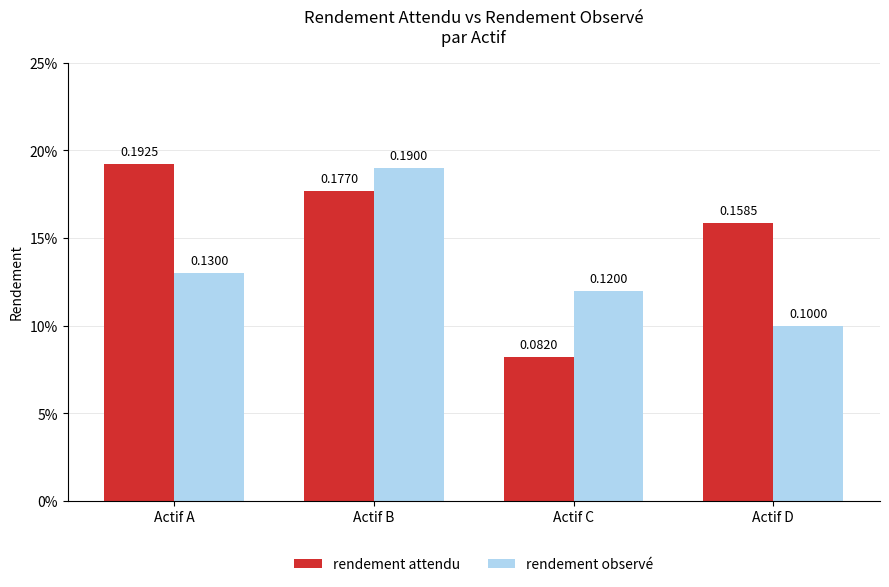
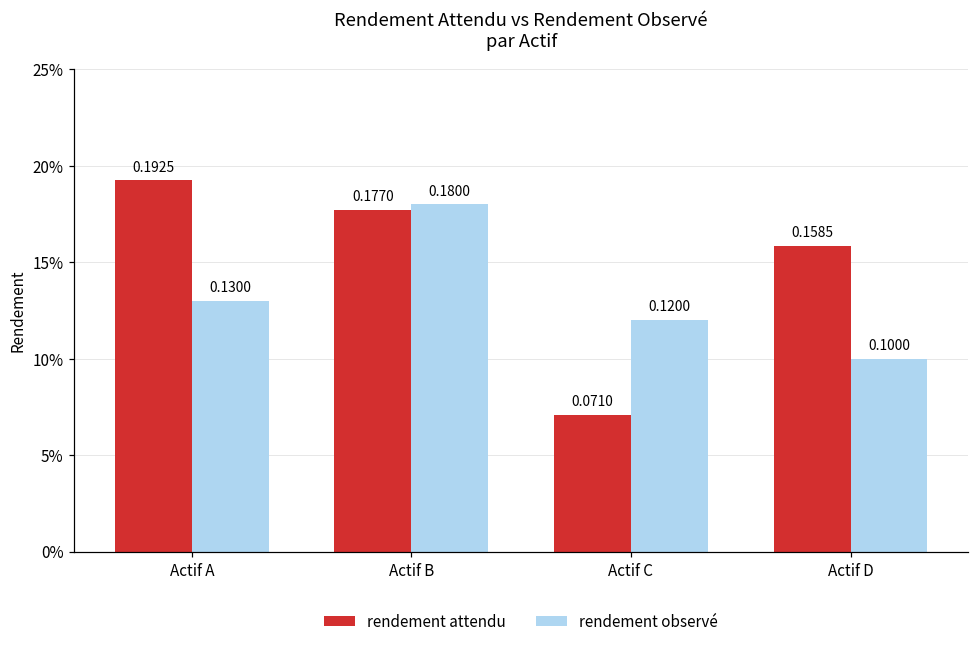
  {
    "rendement attendu": {
      "Actif A": 0.1925,
      "Actif B": 0.1770,
-     "Actif C": 0.0820,
+     "Actif C": 0.0710,
      "Actif D": 0.1585
    },
    "rendement observé": {
      "Actif A": 0.1300,
-     "Actif B": 0.1900,
+     "Actif B": 0.1800,
      "Actif C": 0.1200,
      "Actif D": 0.1000
    }
  }
